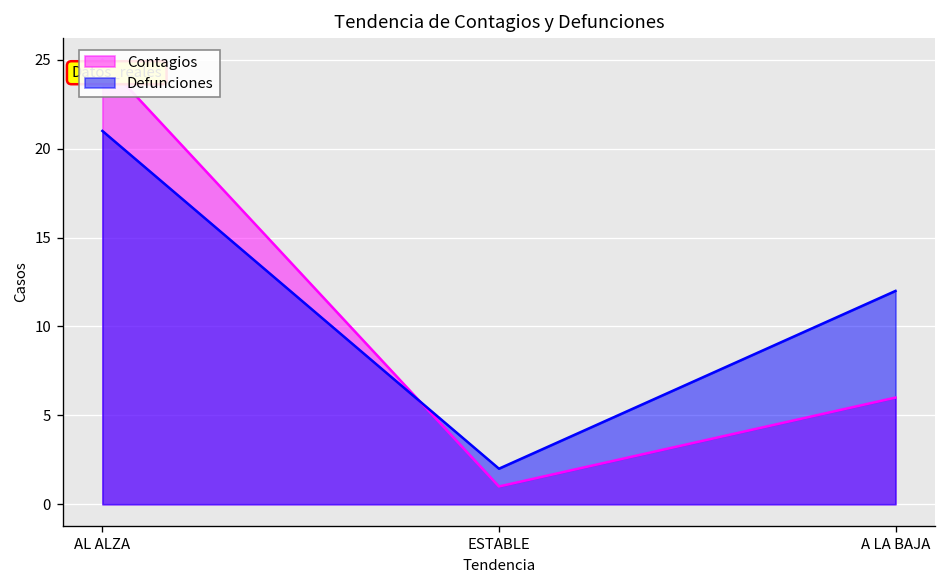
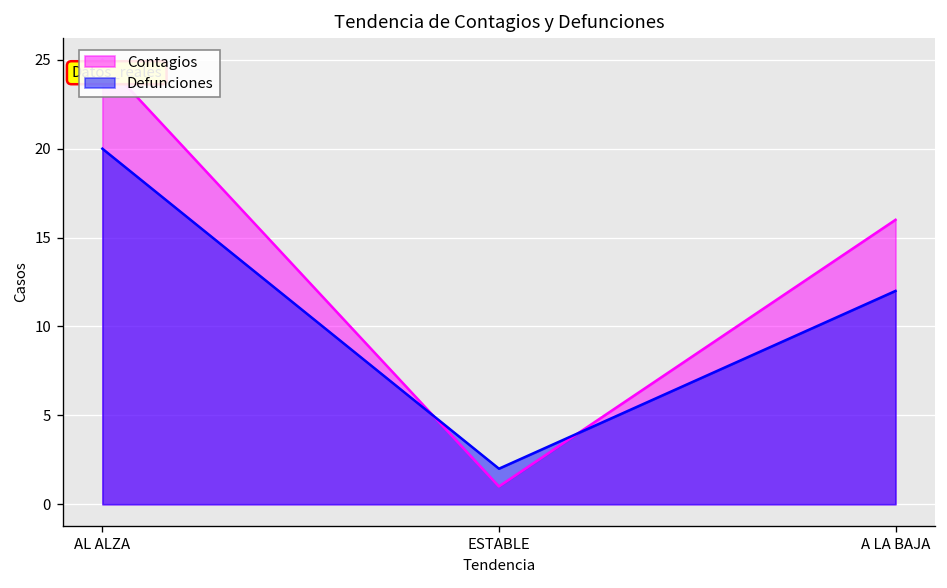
  {
    "Contagios": {
      "ESTABLE": 1,
-     "A LA BAJA": 6
+     "A LA BAJA": 16
    },
    "Defunciones": {
-     "AL ALZA": 21,
+     "AL ALZA": 20,
      "ESTABLE": 2,
      "A LA BAJA": 12
    }
  }
